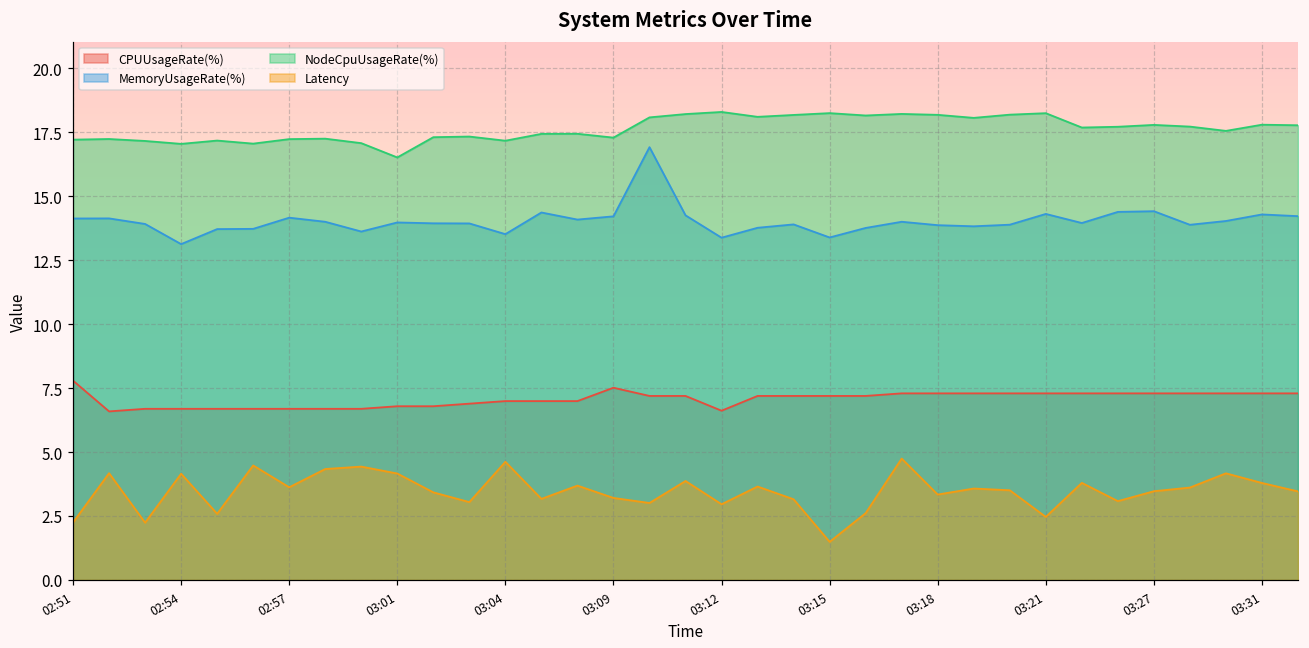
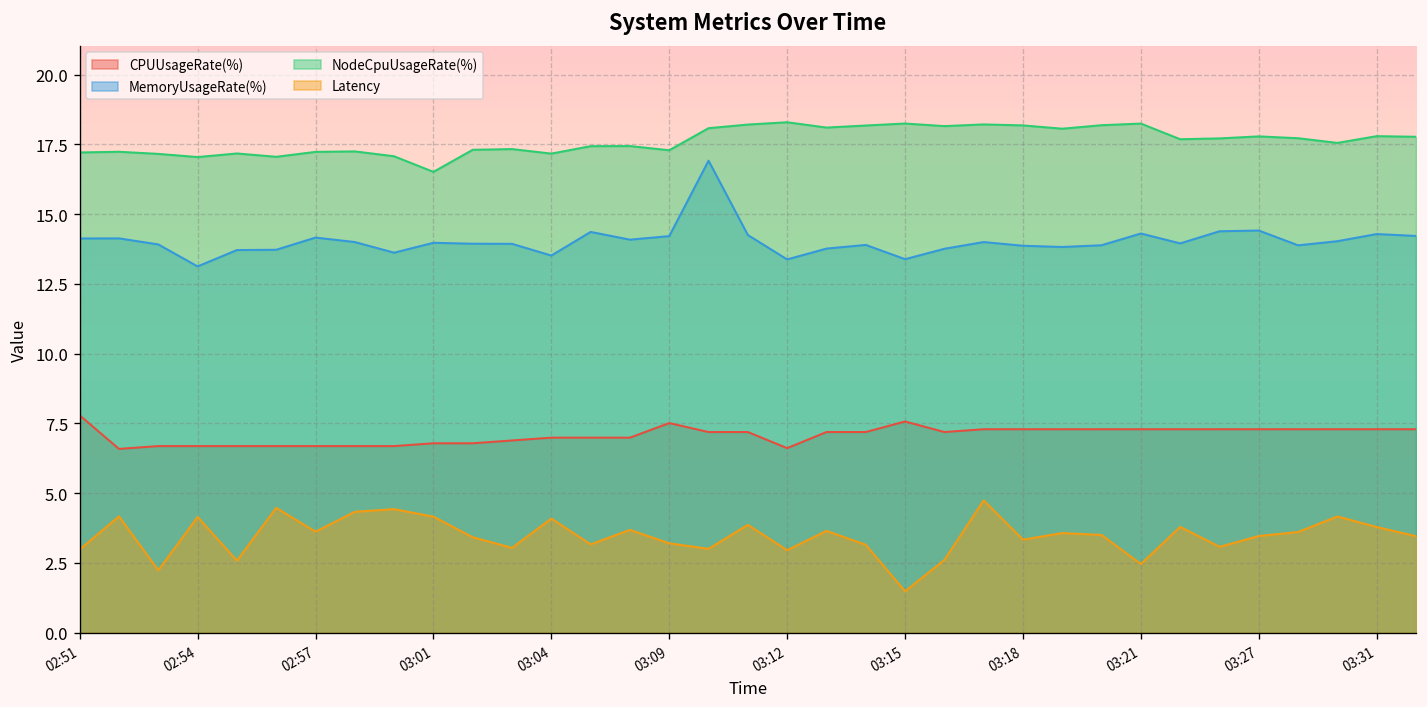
  {
    "CPUUsageRate(%)": {
      "02:51": 7.8,
      "02:54": 6.7,
      "02:57": 6.7,
      "03:01": 6.8,
      "03:04": 7.0,
      "03:09": 7.5,
      "03:12": 6.6,
-     "03:15": 7.2,
+     "03:15": 7.6,
      "03:18": 7.3,
      "03:21": 7.3,
      "03:27": 7.3,
      "03:31": 7.3
    },
    "MemoryUsageRate(%)": {
      "02:51": 14.1,
      "02:54": 13.1,
      "02:57": 14.2,
      "03:01": 14.0,
      "03:04": 13.5,
      "03:09": 14.2,
      "03:12": 13.4,
      "03:15": 13.4,
      "03:18": 13.9,
      "03:21": 14.3,
      "03:27": 14.4,
      "03:31": 14.3
    },
    "NodeCpuUsageRate(%)": {
      "02:51": 17.2,
      "02:54": 17.0,
      "02:57": 17.2,
      "03:01": 16.5,
      "03:04": 17.2,
      "03:09": 17.3,
      "03:12": 18.3,
      "03:15": 18.2,
      "03:18": 18.2,
      "03:21": 18.2,
      "03:27": 17.8,
      "03:31": 17.8
    },
    "Latency": {
-     "02:51": 2.2,
+     "02:51": 3.0,
      "02:54": 4.2,
      "02:57": 3.6,
      "03:01": 4.2,
-     "03:04": 4.6,
+     "03:04": 4.1,
      "03:09": 3.2,
      "03:12": 3.0,
      "03:15": 1.5,
      "03:18": 3.3,
      "03:21": 2.5,
      "03:27": 3.5,
      "03:31": 3.8
    }
  }
